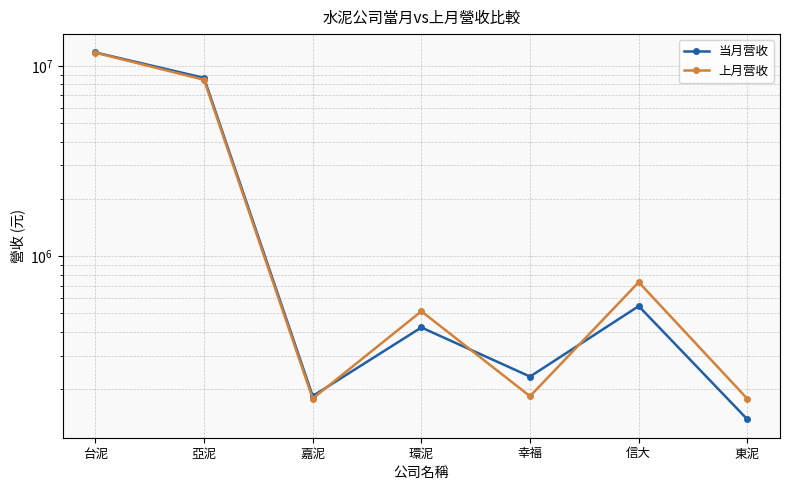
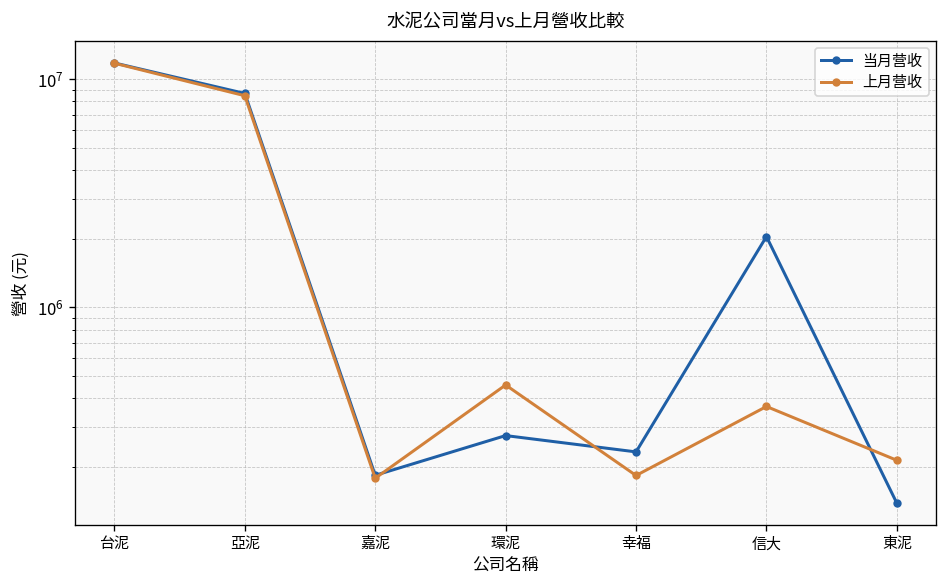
  {
    "当月营收": {
-     "環泥": 420000,
+     "環泥": 270000,
      "幸福": 230000,
-     "信大": 550000,
+     "信大": 2000000,
      "東泥": 140000
    },
    "上月营收": {
-     "環泥": 510000,
+     "環泥": 460000,
      "幸福": 180000,
-     "信大": 730000,
-     "東泥": 180000
+     "信大": 370000,
+     "東泥": 210000
    }
  }
